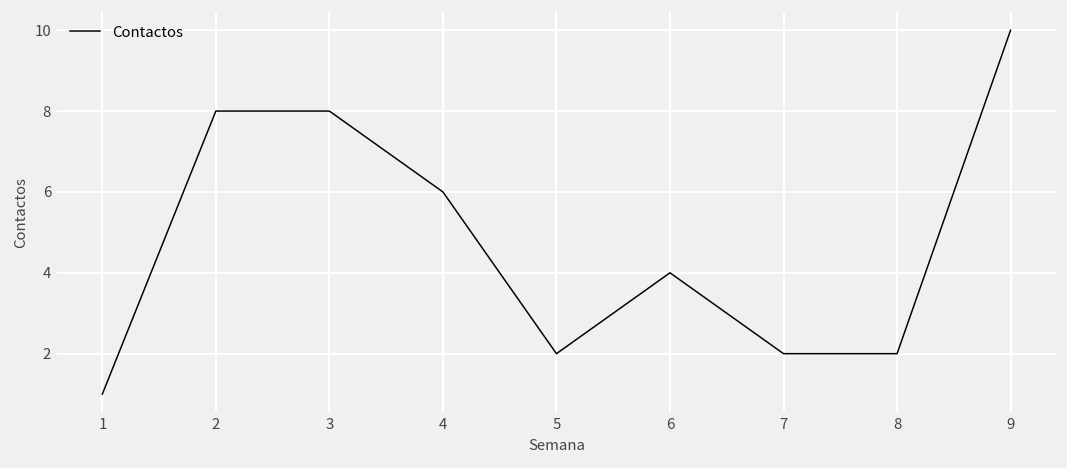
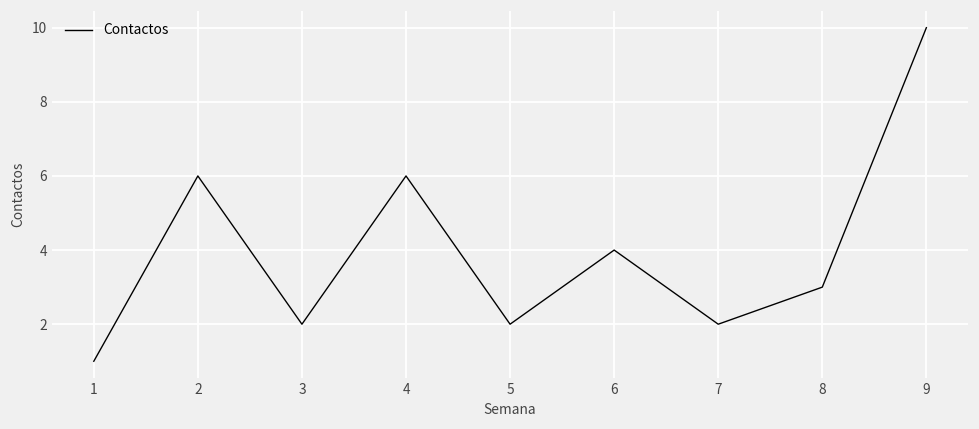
  {
    "1": 1,
-   "2": 8,
-   "3": 8,
+   "2": 6,
+   "3": 2,
    "4": 6,
    "5": 2,
    "6": 4,
    "7": 2,
-   "8": 2,
+   "8": 3,
    "9": 10
  }
